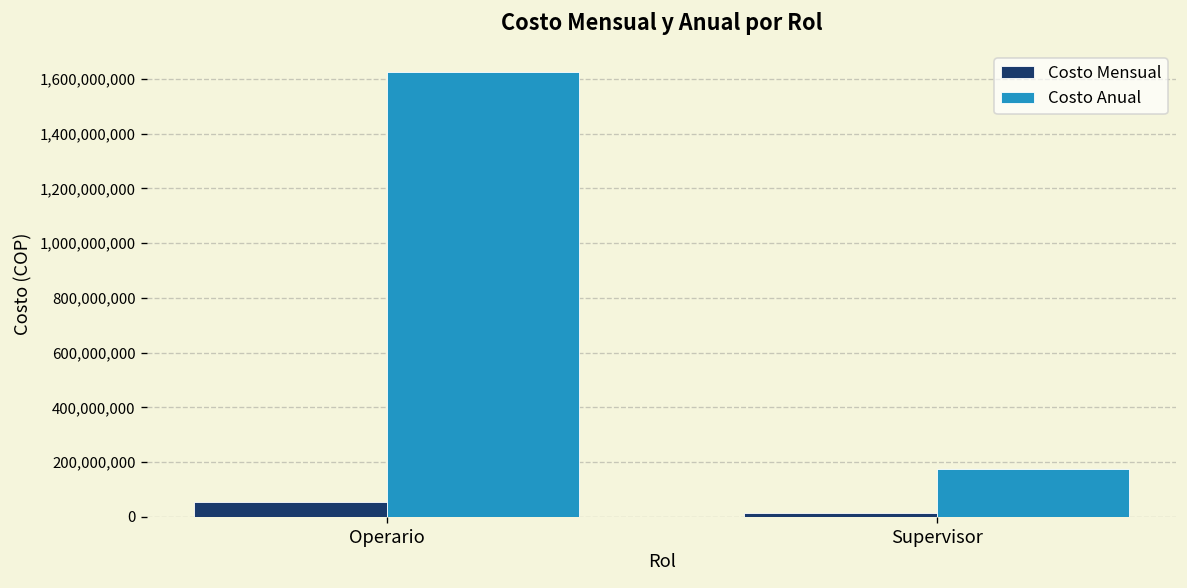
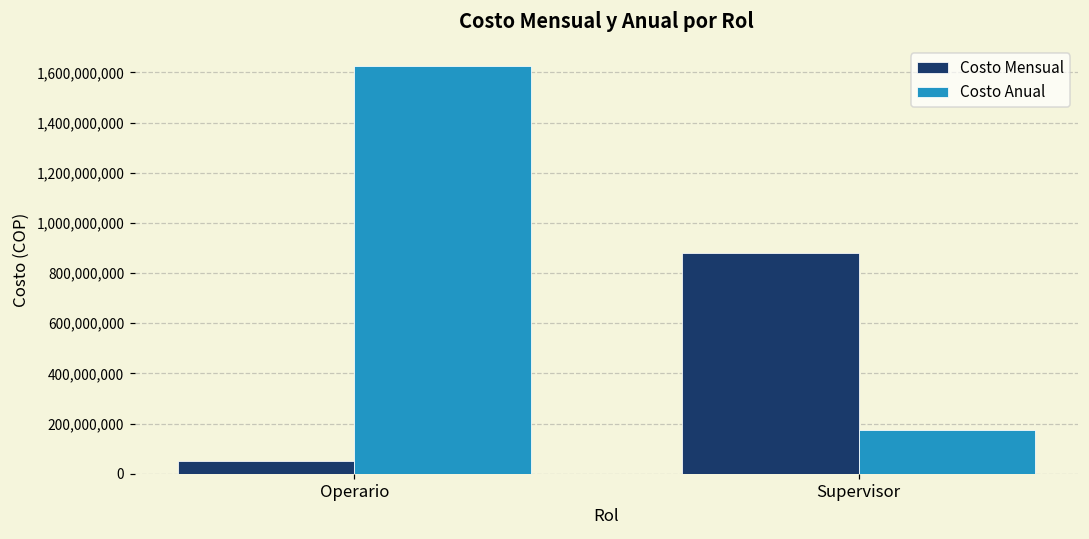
  {
    "Costo Mensual": {
      "Operario": "50,000,000",
-     "Supervisor": "10,000,000"
+     "Supervisor": "880,000,000"
    },
    "Costo Anual": {
      "Operario": "1,620,000,000",
      "Supervisor": "170,000,000"
    }
  }
